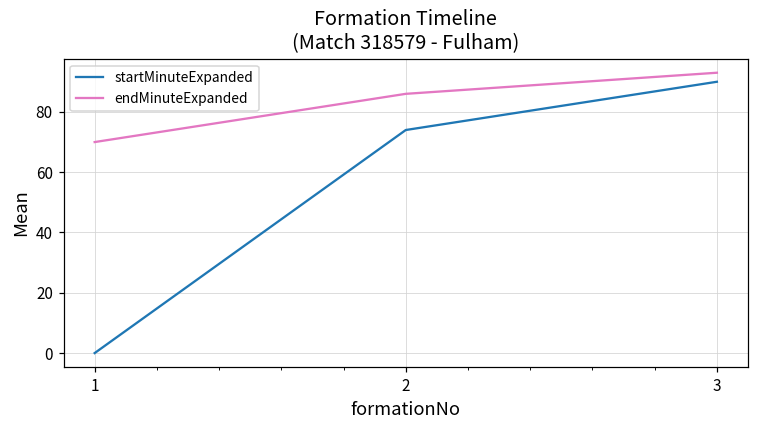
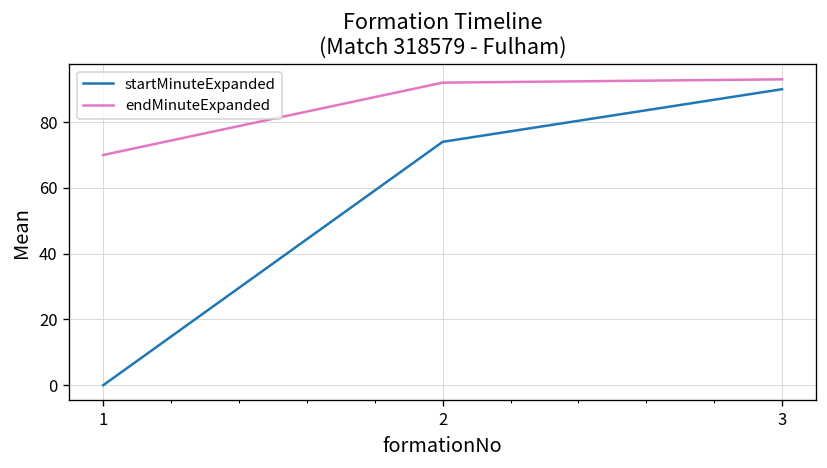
  {
    "startMinuteExpanded": {
      "1": 0,
      "2": 74,
      "3": 90
    },
    "endMinuteExpanded": {
      "1": 70,
-     "2": 86,
+     "2": 92,
      "3": 93
    }
  }
